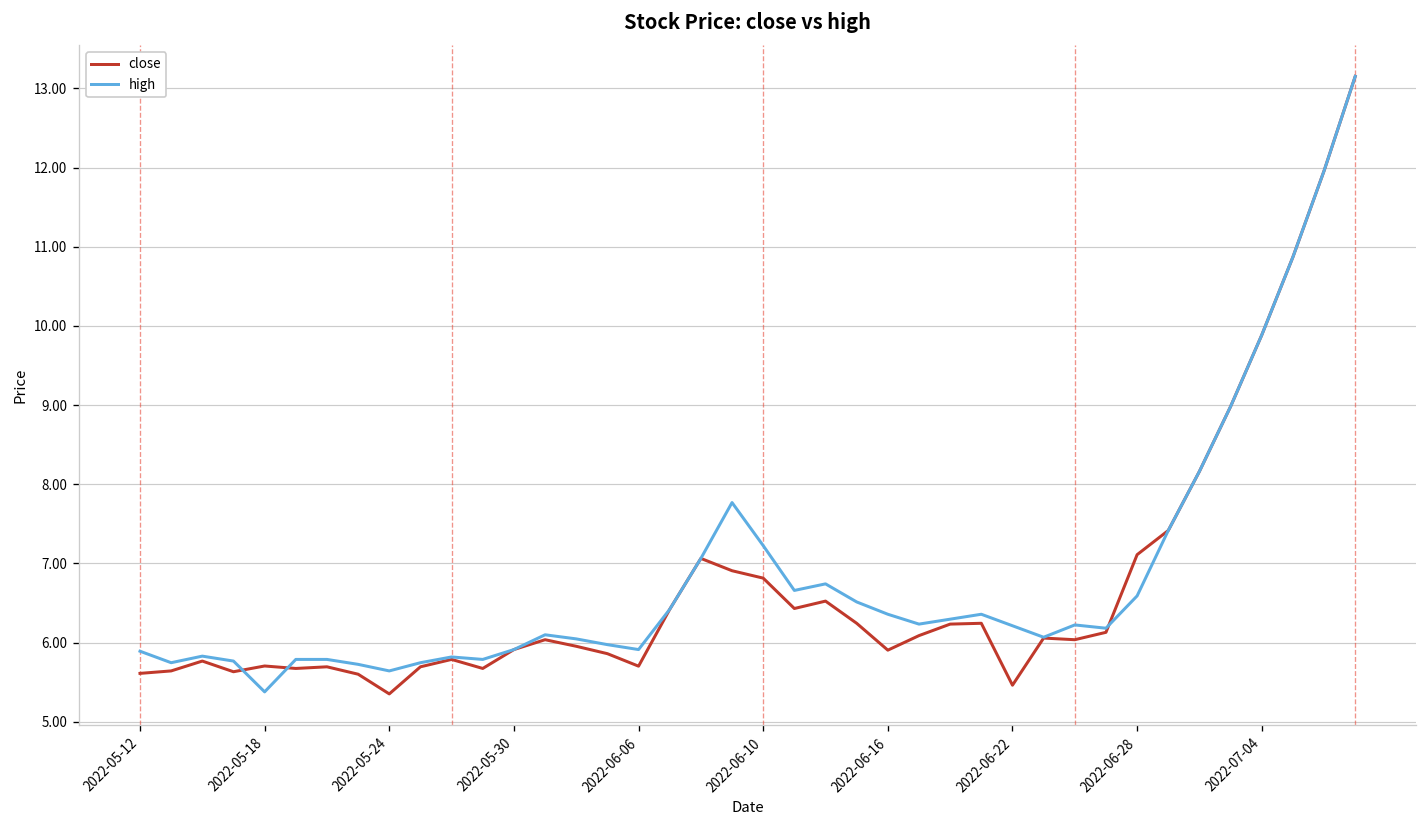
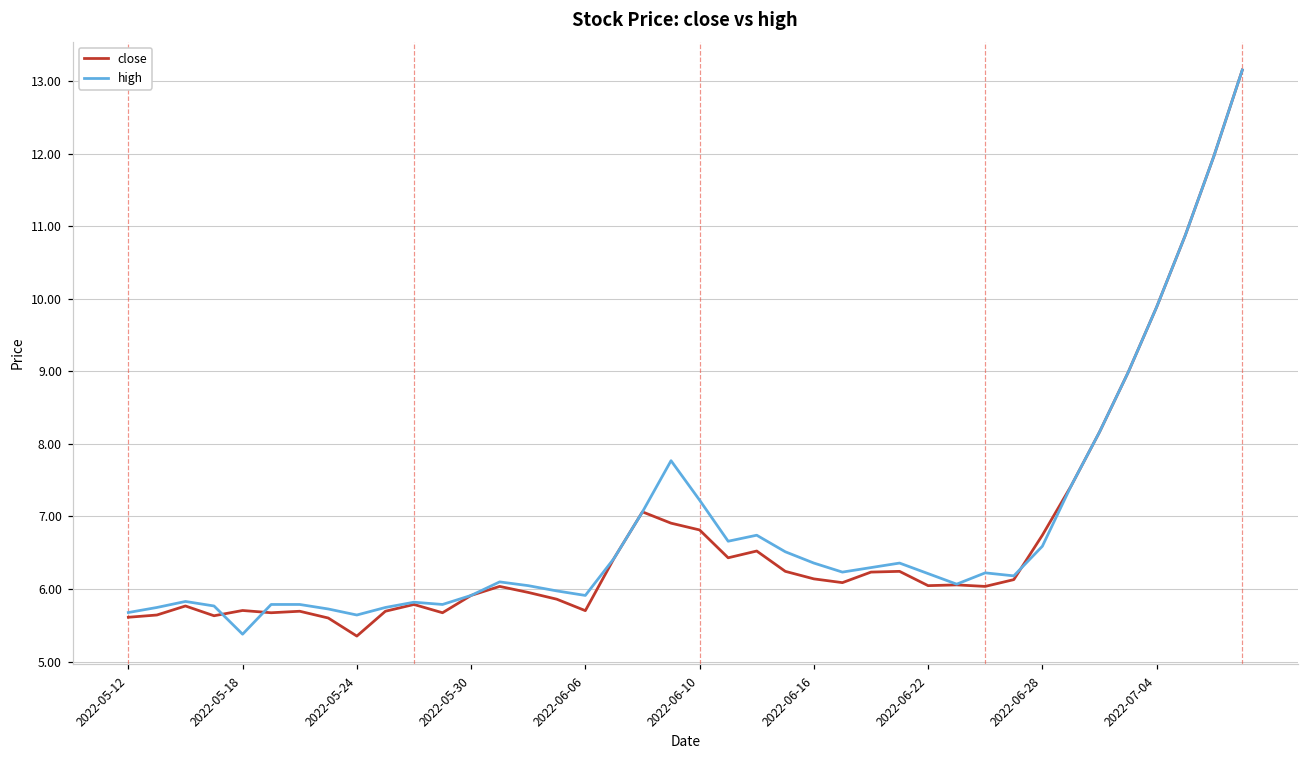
  {
    "close": {
      "2022-05-12": 5.6,
      "2022-05-18": 5.7,
      "2022-05-24": 5.4,
      "2022-06-06": 5.7,
      "2022-06-10": 6.8,
-     "2022-06-16": 5.9,
-     "2022-06-22": 5.5,
-     "2022-06-28": 7.1
+     "2022-06-16": 6.1,
+     "2022-06-22": 6.0,
+     "2022-06-28": 6.7
    },
    "high": {
-     "2022-05-12": 5.9,
+     "2022-05-12": 5.7,
      "2022-05-18": 5.4,
      "2022-05-24": 5.6,
      "2022-06-06": 5.9,
      "2022-06-10": 7.2,
      "2022-06-16": 6.4,
      "2022-06-22": 6.2,
      "2022-06-28": 6.6
    }
  }
